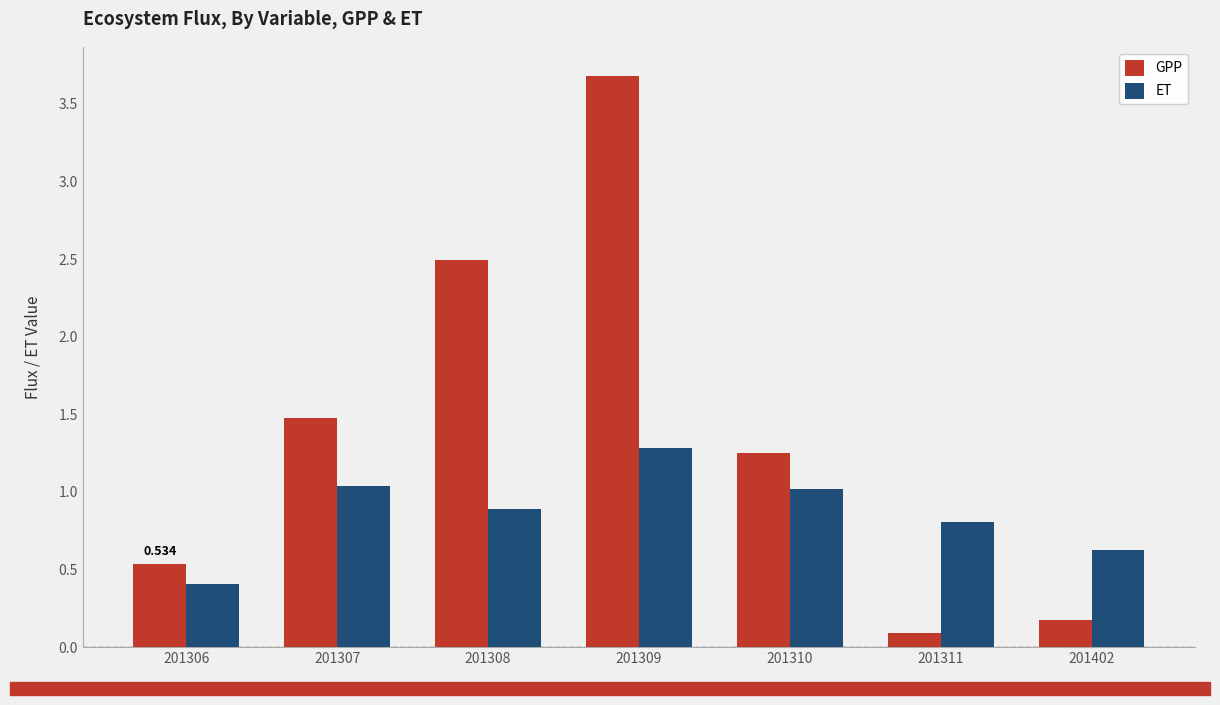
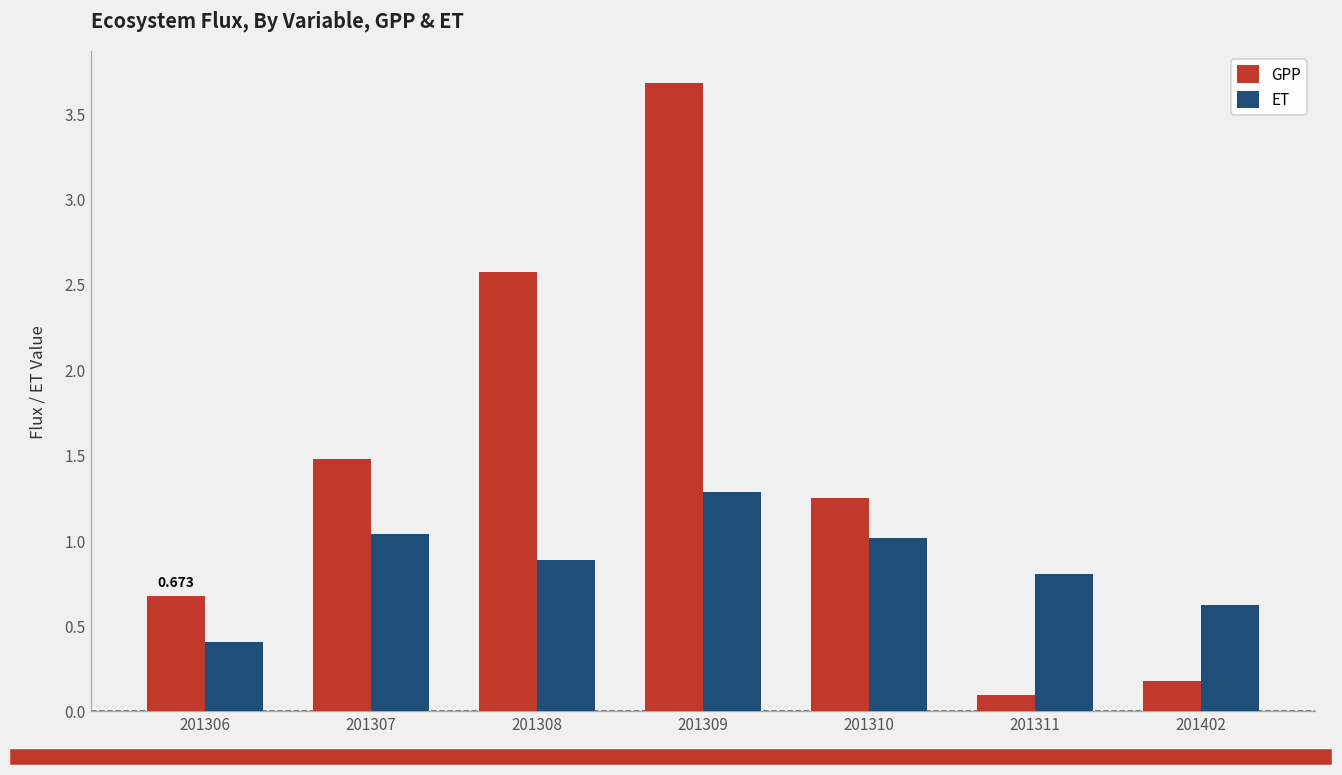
  {
    "GPP": {
-     "201306": 0.534,
-     "201308": 2.49
+     "201306": 0.673,
+     "201308": 2.57
    },
    "ET": {
      "201306": 0.40,
      "201307": 1.04,
      "201308": 0.89,
      "201309": 1.28,
      "201310": 1.02,
      "201311": 0.80,
      "201402": 0.62
    }
  }
